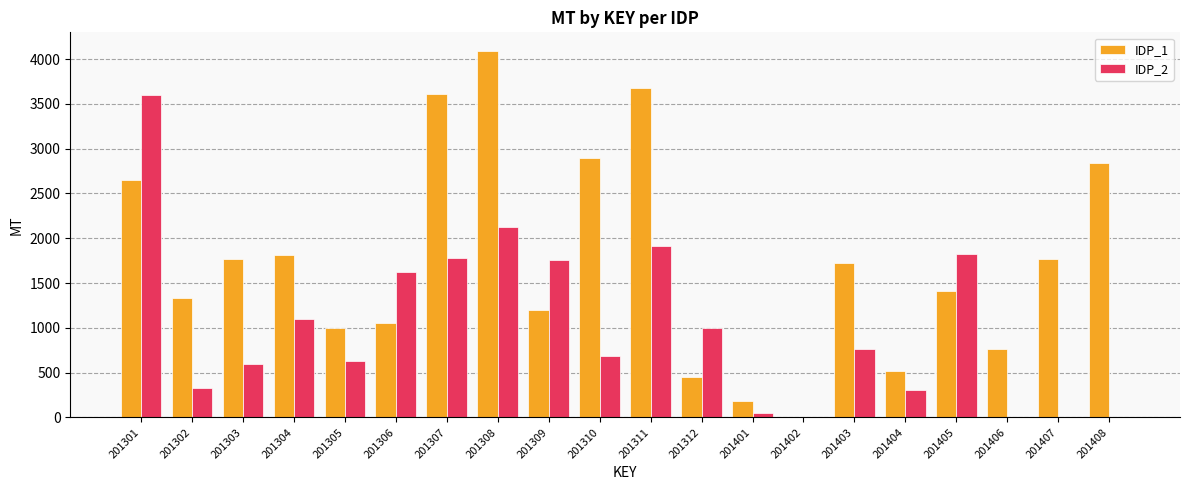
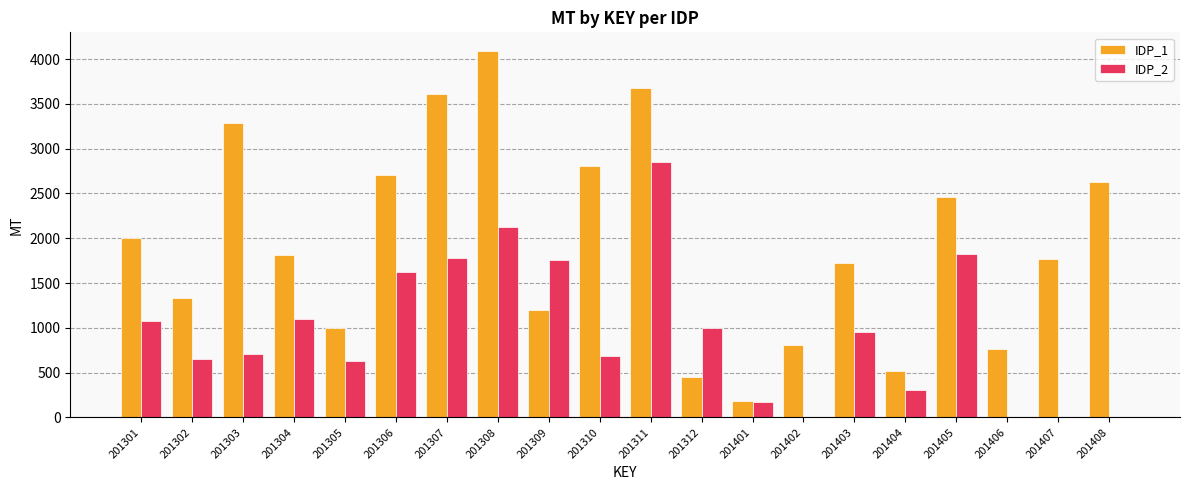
  {
    "IDP_1": {
-     "201301": 2600,
+     "201301": 2000,
      "201302": 1300,
-     "201303": 1800,
+     "201303": 3300,
      "201304": 1800,
      "201305": 1000,
-     "201306": 1100,
+     "201306": 2700,
      "201307": 3600,
      "201308": 4100,
      "201309": 1200,
-     "201310": 2900,
+     "201310": 2800,
      "201311": 3700,
      "201312": 400,
      "201401": 200,
-     "201402": 0,
+     "201402": 800,
      "201403": 1700,
      "201404": 500,
-     "201405": 1400,
+     "201405": 2500,
      "201406": 800,
      "201407": 1800,
-     "201408": 2800
+     "201408": 2600
    },
    "IDP_2": {
-     "201301": 3600,
-     "201302": 300,
-     "201303": 600,
+     "201301": 1100,
+     "201302": 600,
+     "201303": 700,
      "201304": 1100,
      "201305": 600,
      "201306": 1600,
      "201307": 1800,
      "201308": 2100,
      "201309": 1800,
      "201310": 700,
-     "201311": 1900,
+     "201311": 2800,
      "201312": 1000,
-     "201401": 0,
-     "201403": 800,
+     "201401": 200,
+     "201403": 1000,
      "201404": 300,
      "201405": 1800,
      "201406": 0,
      "201407": 0,
      "201408": 0
    }
  }
